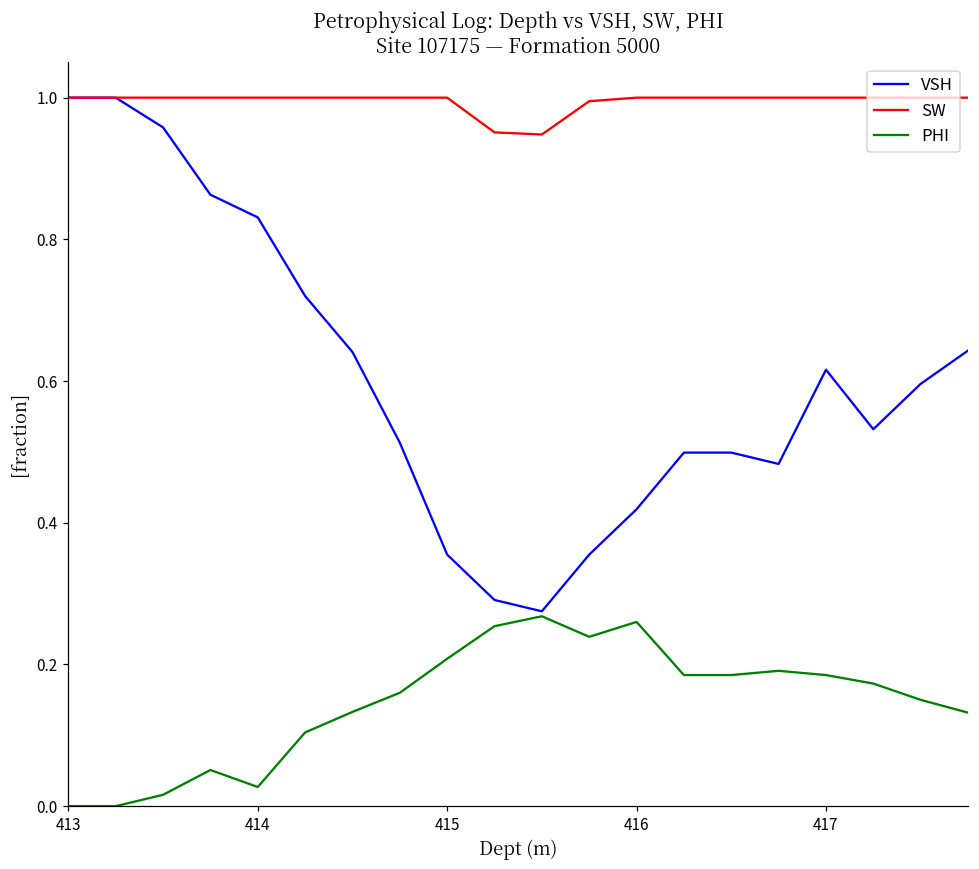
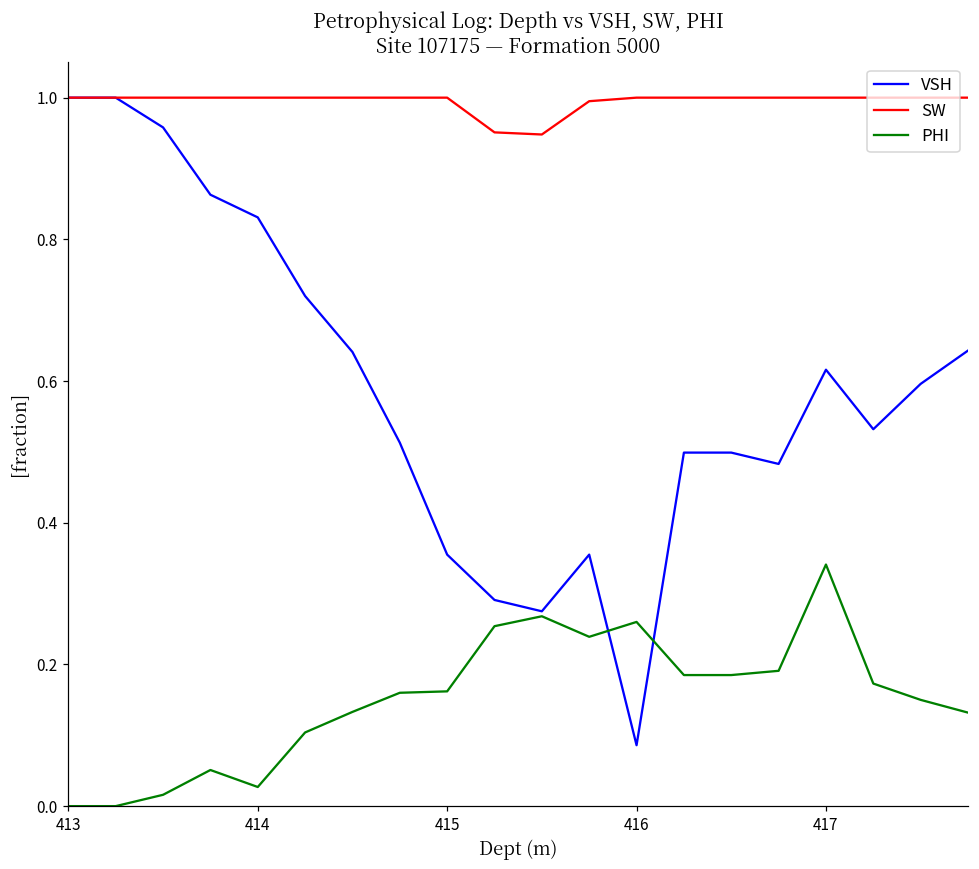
  {
    "VSH": {
      "414": 0.83,
      "415": 0.36,
-     "416": 0.42,
+     "416": 0.09,
      "417": 0.62
    },
    "SW": {
      "414": 1.00,
      "415": 1.00,
      "416": 1.00,
      "417": 1.00
    },
    "PHI": {
      "413": 0.00,
      "414": 0.03,
-     "415": 0.21,
+     "415": 0.16,
      "416": 0.26,
-     "417": 0.19
+     "417": 0.34
    }
  }
